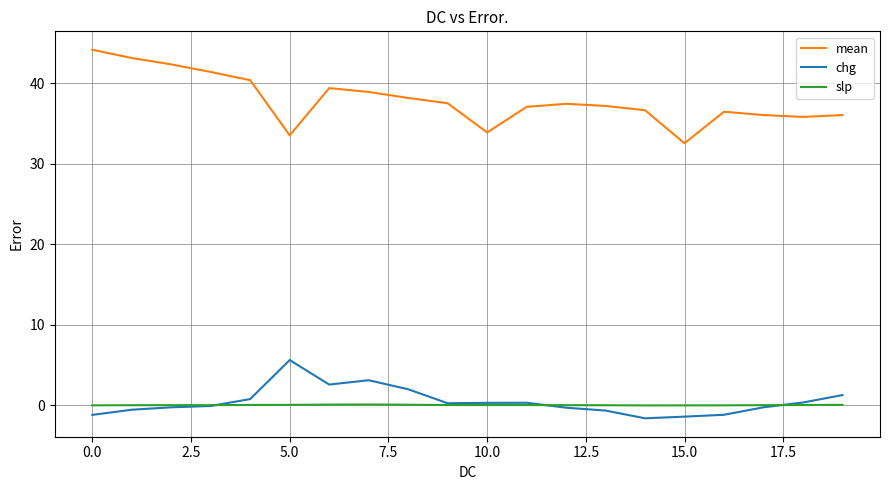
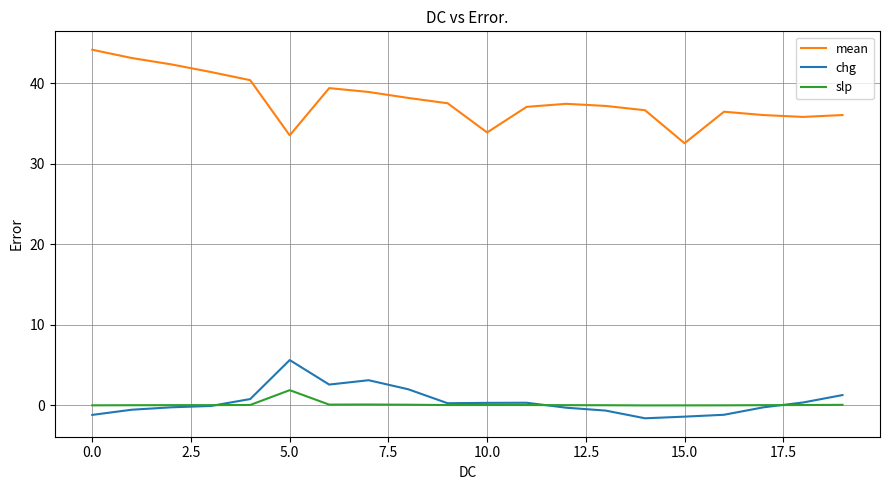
  {
    "mean": {
      "0.0": 44,
      "5.0": 34,
      "10.0": 34,
      "15.0": 33
    },
    "chg": {
      "0.0": -1,
      "5.0": 6,
      "15.0": -1
    },
    "slp": {
      "0.0": 0,
-     "5.0": 0,
+     "5.0": 2,
      "15.0": 0
    }
  }
